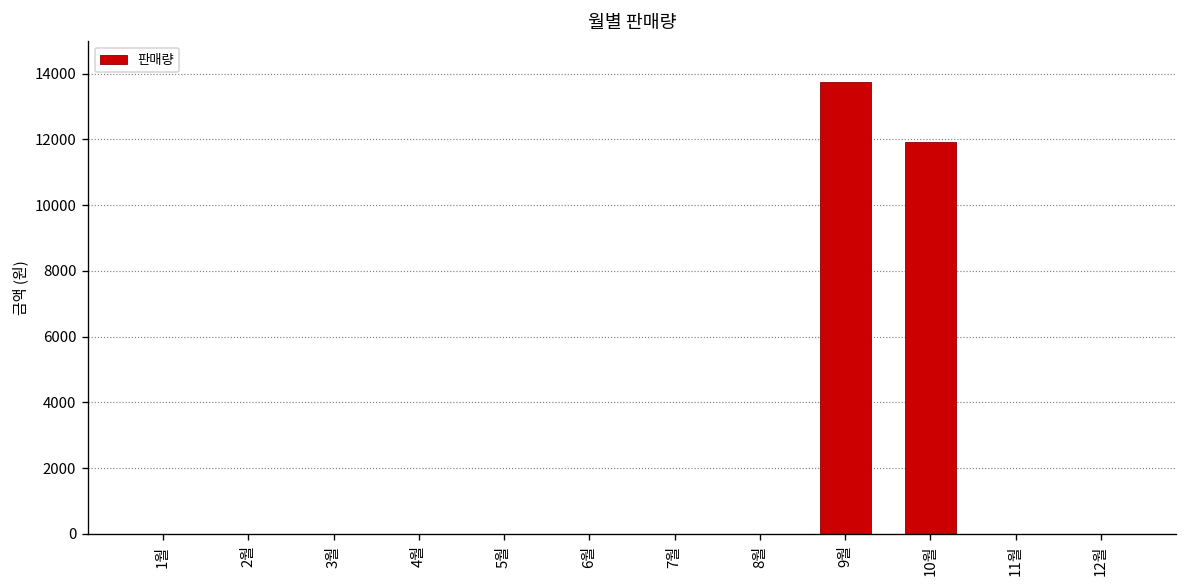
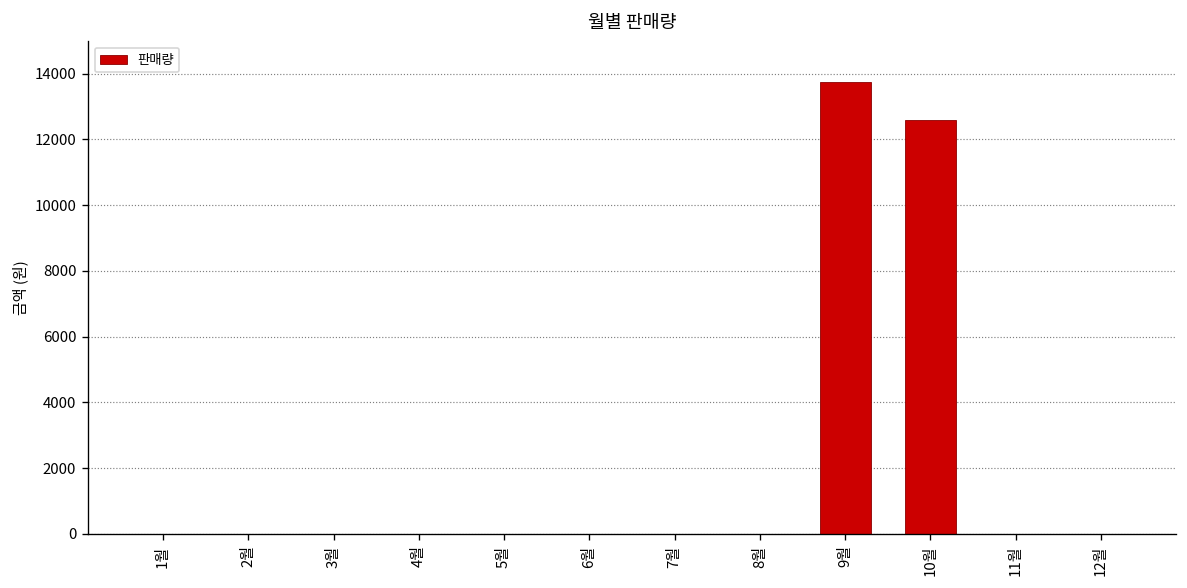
  {
    "1월": 0,
    "2월": 0,
    "3월": 0,
    "4월": 0,
    "5월": 0,
    "6월": 0,
    "7월": 0,
    "8월": 0,
    "9월": 13700,
-   "10월": 11900,
+   "10월": 12600,
    "11월": 0,
    "12월": 0
  }
